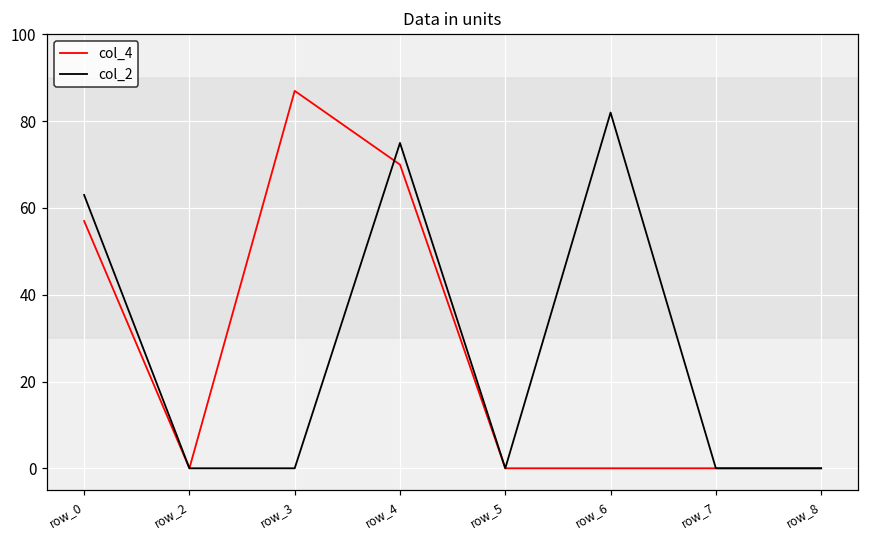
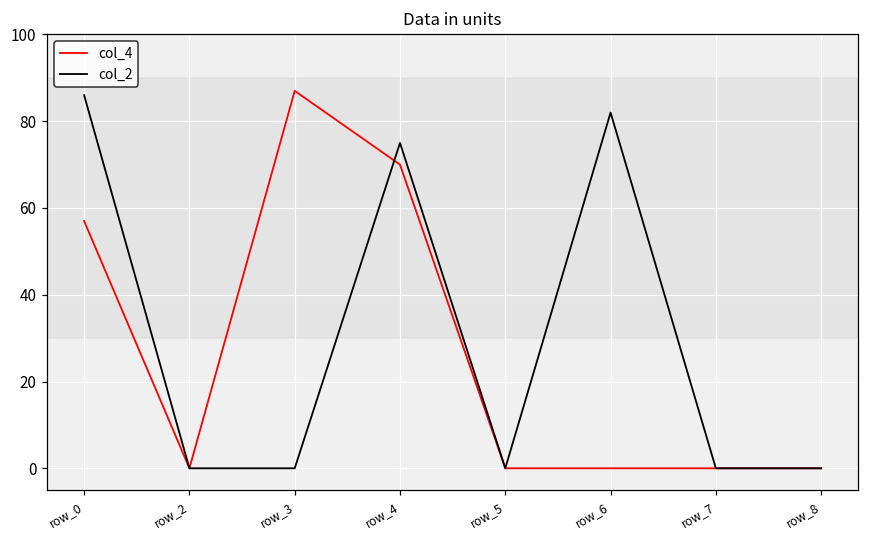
  {
    "col_4": {
      "row_0": 57,
      "row_3": 87,
      "row_4": 70,
      "row_6": 0
    },
    "col_2": {
-     "row_0": 63,
+     "row_0": 86,
      "row_3": 0,
      "row_4": 75,
      "row_6": 82
    }
  }
